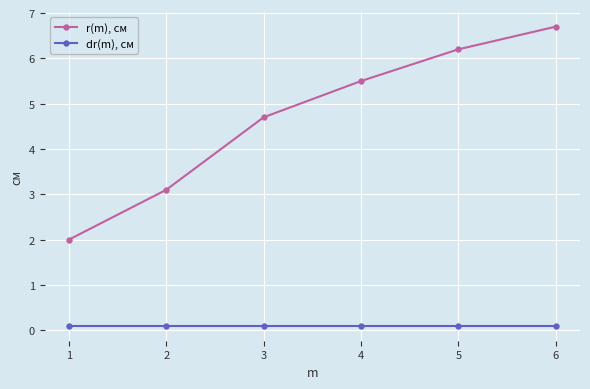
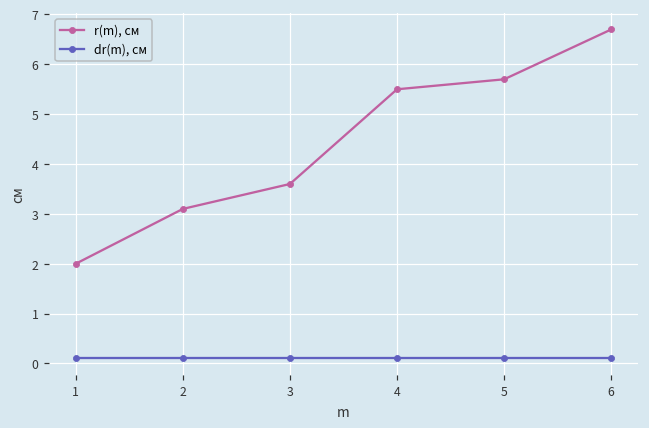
  {
    "r(m), см": {
      "1": 2.0,
      "2": 3.1,
-     "3": 4.7,
+     "3": 3.6,
      "4": 5.5,
-     "5": 6.2,
+     "5": 5.7,
      "6": 6.7
    },
    "dr(m), см": {
      "1": 0.1,
      "2": 0.1,
      "3": 0.1,
      "4": 0.1,
      "5": 0.1,
      "6": 0.1
    }
  }
